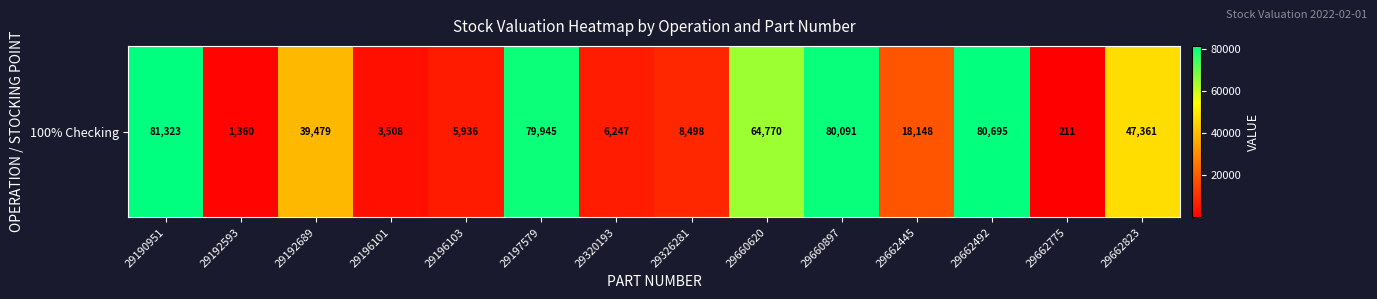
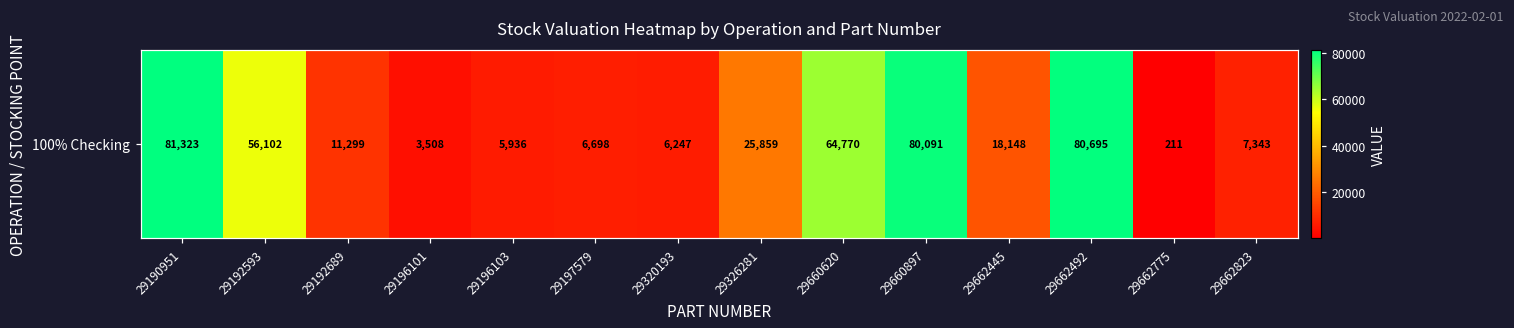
  {
    "100% Checking": {
      "29190951": "81,323",
-     "29192593": "1,360",
-     "29192689": "39,479",
+     "29192593": "56,102",
+     "29192689": "11,299",
      "29196101": "3,508",
      "29196103": "5,936",
-     "29197579": "79,945",
+     "29197579": "6,698",
      "29320193": "6,247",
-     "29326281": "8,498",
+     "29326281": "25,859",
      "29660620": "64,770",
      "29660897": "80,091",
      "29662445": "18,148",
      "29662492": "80,695",
      "29662775": "211",
-     "29662823": "47,361"
+     "29662823": "7,343"
    }
  }
